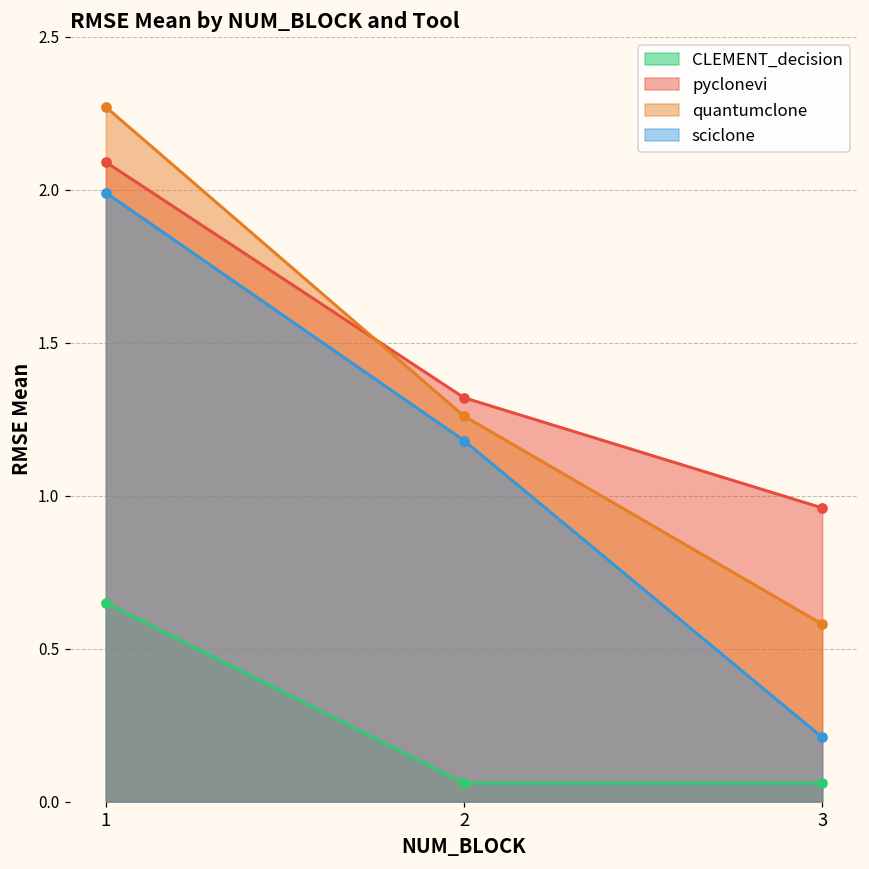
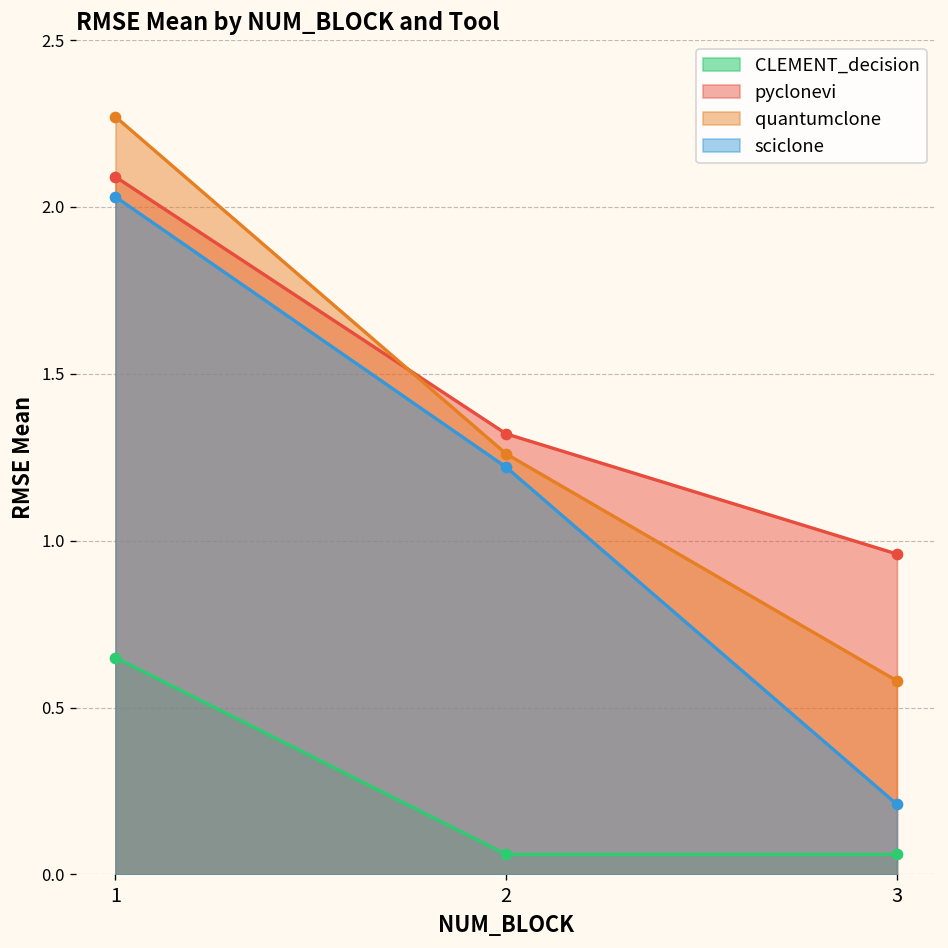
  {
    "CLEMENT_decision": {
      "1": 0.65,
      "2": 0.06,
      "3": 0.06
    },
    "sciclone": {
-     "1": 1.99,
-     "2": 1.18,
+     "1": 2.03,
+     "2": 1.22,
      "3": 0.21
    }
  }
